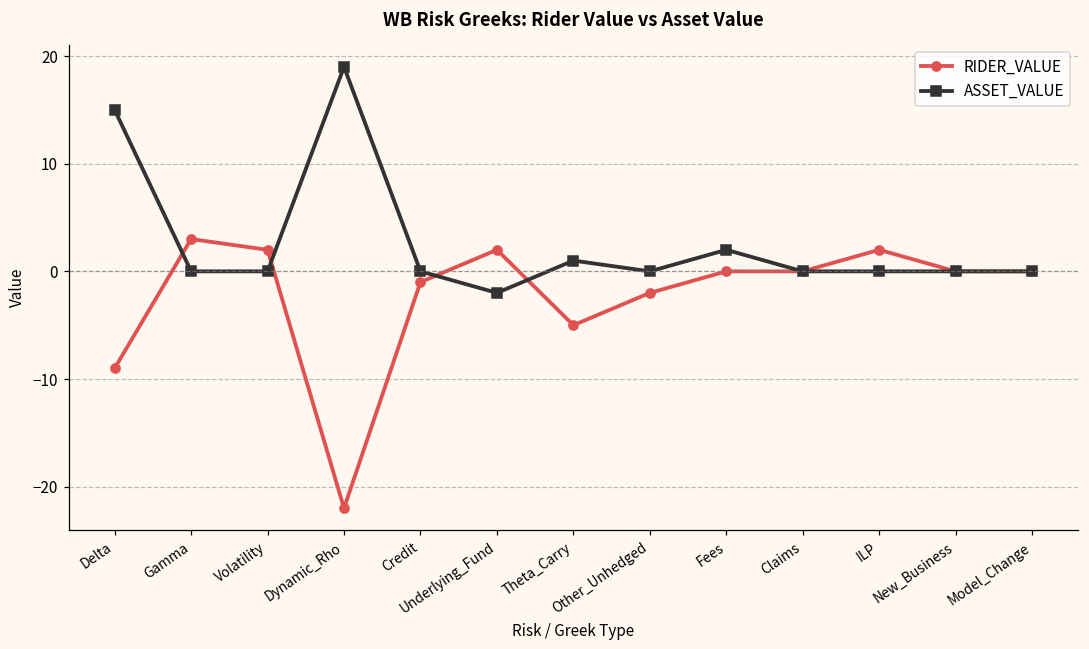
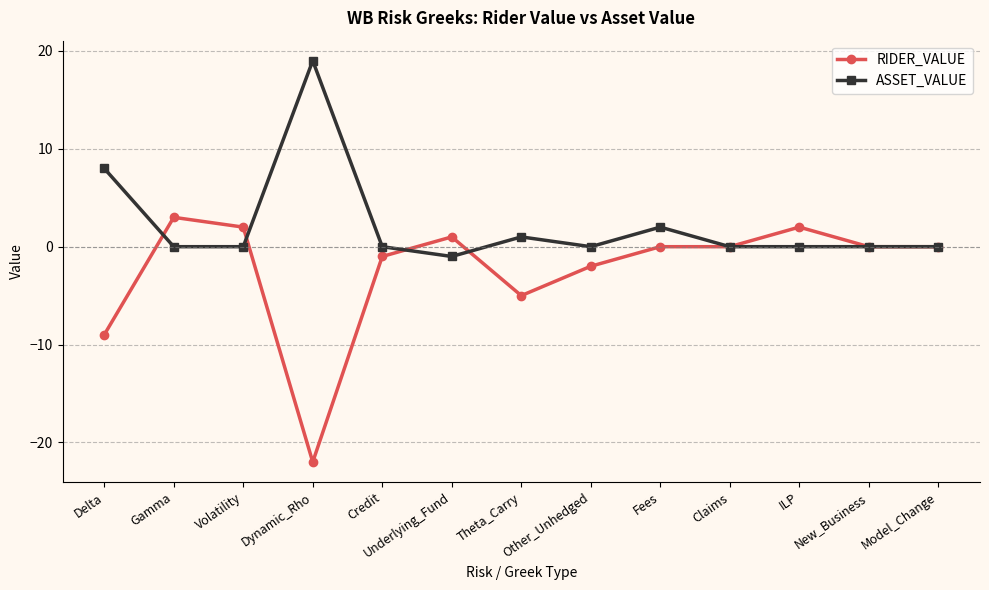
  {
    "RIDER_VALUE": {
      "Delta": -9,
      "Gamma": 3,
      "Volatility": 2,
      "Dynamic_Rho": -22,
      "Credit": -1,
-     "Underlying_Fund": 2,
+     "Underlying_Fund": 1,
      "Theta_Carry": -5,
      "Other_Unhedged": -2,
      "Fees": 0,
      "ILP": 2
    },
    "ASSET_VALUE": {
-     "Delta": 15,
+     "Delta": 8,
      "Gamma": 0,
      "Volatility": 0,
      "Dynamic_Rho": 19,
      "Credit": 0,
-     "Underlying_Fund": -2,
+     "Underlying_Fund": -1,
      "Theta_Carry": 1,
      "Other_Unhedged": 0,
      "Fees": 2,
      "ILP": 0
    }
  }
